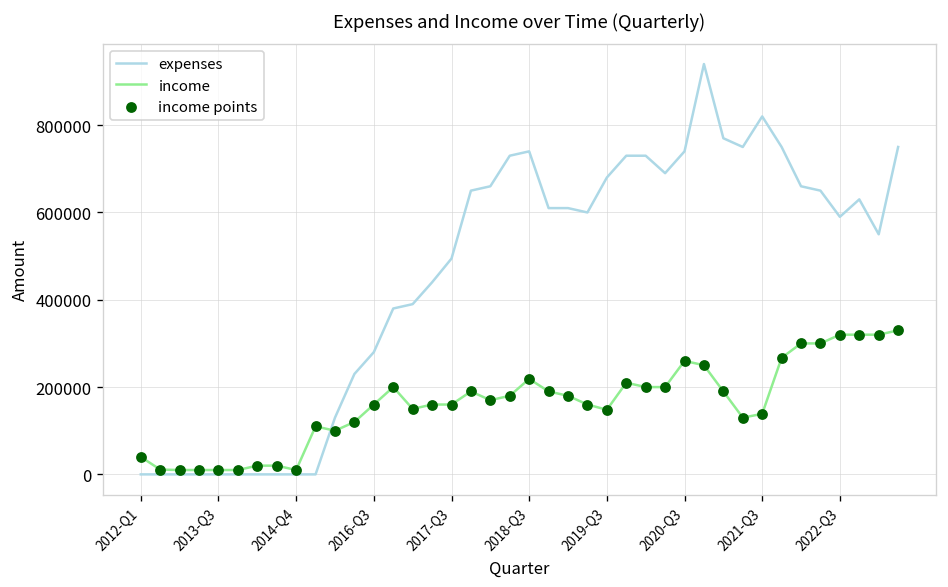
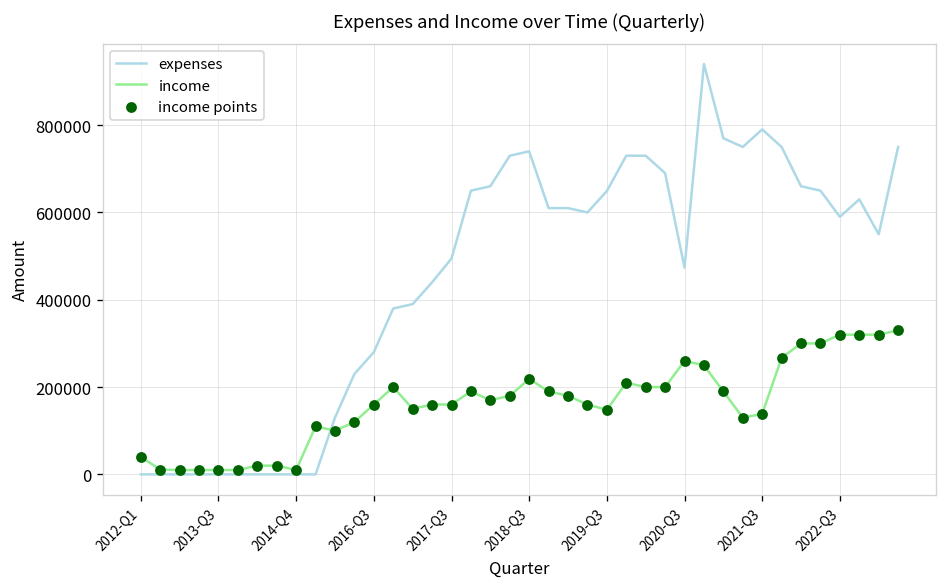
  {
    "expenses": {
      "2012-Q1": 0,
      "2013-Q3": 0,
      "2014-Q4": 0,
      "2016-Q3": 280000,
      "2017-Q3": 490000,
      "2018-Q3": 740000,
-     "2019-Q3": 680000,
-     "2020-Q3": 740000,
-     "2021-Q3": 820000,
+     "2019-Q3": 650000,
+     "2020-Q3": 470000,
+     "2021-Q3": 790000,
      "2022-Q3": 590000
    },
    "income points": {
      "2012-Q1": 40000,
      "2013-Q3": 10000,
      "2014-Q4": 10000,
      "2016-Q3": 160000,
      "2017-Q3": 160000,
      "2018-Q3": 220000,
      "2019-Q3": 150000,
      "2020-Q3": 260000,
      "2021-Q3": 140000,
      "2022-Q3": 320000
    }
  }
